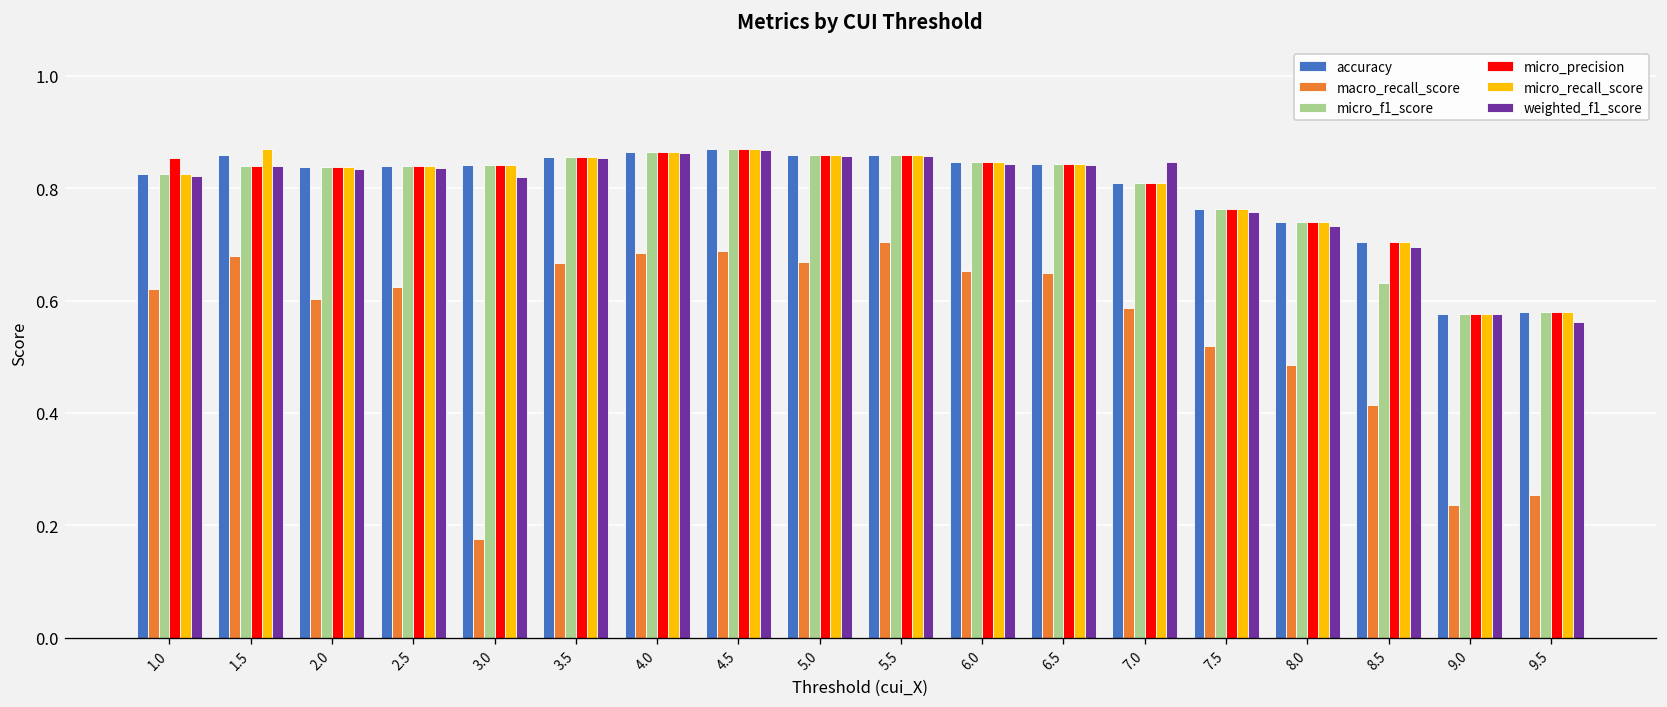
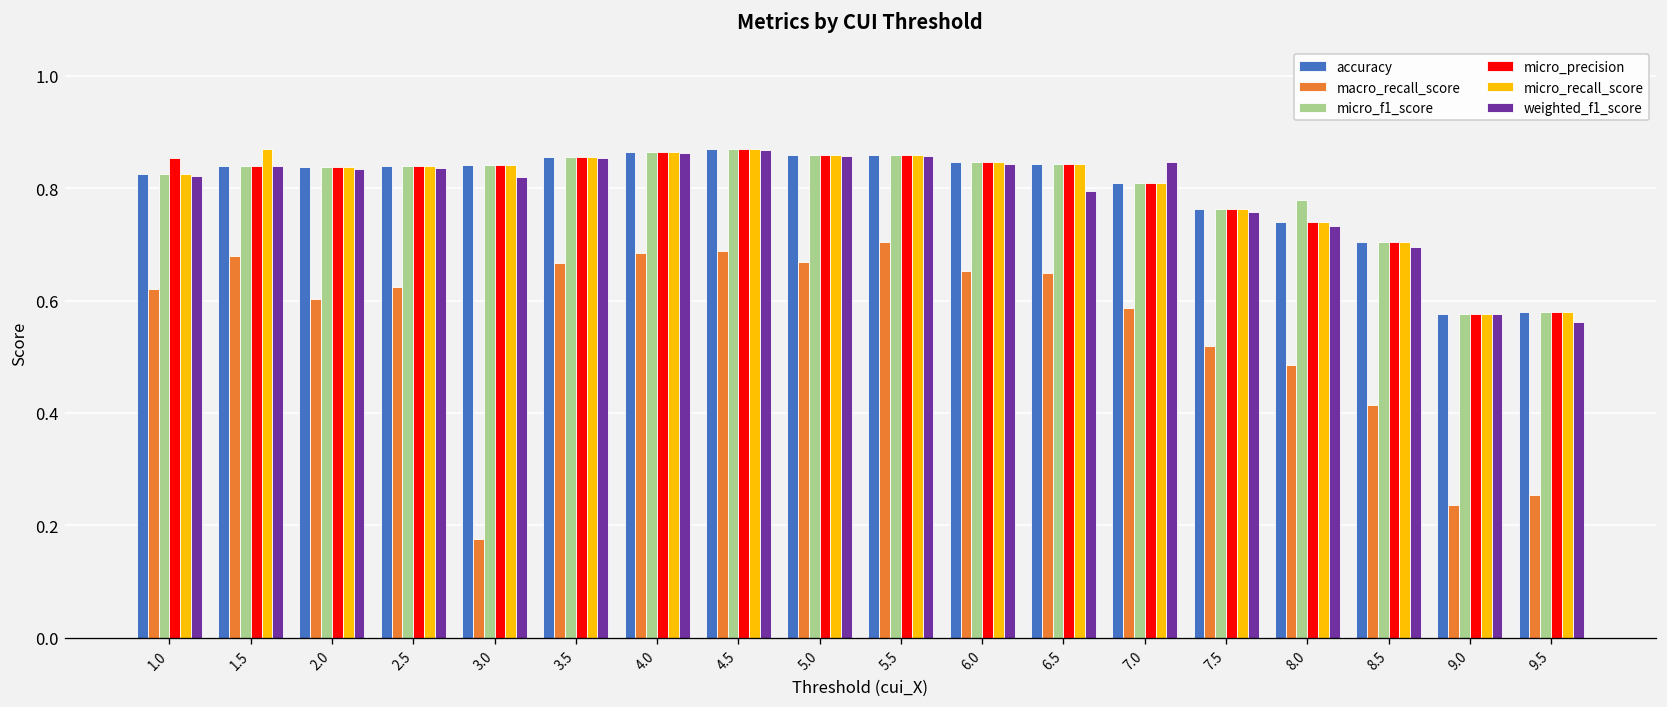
  {
    "accuracy": {
      "1.0": 0.83,
-     "1.5": 0.86,
+     "1.5": 0.84,
      "2.0": 0.84,
      "2.5": 0.84,
      "3.0": 0.84,
      "3.5": 0.86,
      "4.0": 0.86,
      "4.5": 0.87,
      "5.0": 0.86,
      "5.5": 0.86,
      "6.0": 0.85,
      "6.5": 0.84,
      "7.0": 0.81,
      "7.5": 0.76,
      "8.0": 0.74,
      "8.5": 0.71,
      "9.0": 0.58,
      "9.5": 0.58
    },
    "macro_recall_score": {
      "1.0": 0.62,
      "1.5": 0.68,
      "2.0": 0.60,
      "2.5": 0.63,
      "3.0": 0.18,
      "3.5": 0.67,
      "4.0": 0.69,
      "4.5": 0.69,
      "5.0": 0.67,
      "5.5": 0.71,
      "6.0": 0.65,
      "6.5": 0.65,
      "7.0": 0.59,
      "7.5": 0.52,
      "8.0": 0.49,
      "8.5": 0.41,
      "9.0": 0.24,
      "9.5": 0.25
    },
    "micro_f1_score": {
      "1.0": 0.83,
      "1.5": 0.84,
      "2.0": 0.84,
      "2.5": 0.84,
      "3.0": 0.84,
      "3.5": 0.86,
      "4.0": 0.86,
      "4.5": 0.87,
      "5.0": 0.86,
      "5.5": 0.86,
      "6.0": 0.85,
      "6.5": 0.84,
      "7.0": 0.81,
      "7.5": 0.76,
-     "8.0": 0.74,
-     "8.5": 0.63,
+     "8.0": 0.78,
+     "8.5": 0.71,
      "9.0": 0.58,
      "9.5": 0.58
    },
    "micro_precision": {
      "1.0": 0.85,
      "1.5": 0.84,
      "2.0": 0.84,
      "2.5": 0.84,
      "3.0": 0.84,
      "3.5": 0.86,
      "4.0": 0.86,
      "4.5": 0.87,
      "5.0": 0.86,
      "5.5": 0.86,
      "6.0": 0.85,
      "6.5": 0.84,
      "7.0": 0.81,
      "7.5": 0.76,
      "8.0": 0.74,
      "8.5": 0.71,
      "9.0": 0.58,
      "9.5": 0.58
    },
    "micro_recall_score": {
      "1.0": 0.83,
      "1.5": 0.87,
      "2.0": 0.84,
      "2.5": 0.84,
      "3.0": 0.84,
      "3.5": 0.86,
      "4.0": 0.86,
      "4.5": 0.87,
      "5.0": 0.86,
      "5.5": 0.86,
      "6.0": 0.85,
      "6.5": 0.84,
      "7.0": 0.81,
      "7.5": 0.76,
      "8.0": 0.74,
      "8.5": 0.71,
      "9.0": 0.58,
      "9.5": 0.58
    },
    "weighted_f1_score": {
      "1.0": 0.82,
      "1.5": 0.84,
      "2.0": 0.83,
      "2.5": 0.84,
      "3.0": 0.82,
      "3.5": 0.85,
      "4.0": 0.86,
      "4.5": 0.87,
      "5.0": 0.86,
      "5.5": 0.86,
      "6.0": 0.84,
-     "6.5": 0.84,
+     "6.5": 0.80,
      "7.0": 0.85,
      "7.5": 0.76,
      "8.0": 0.73,
      "8.5": 0.70,
      "9.0": 0.58,
      "9.5": 0.56
    }
  }
